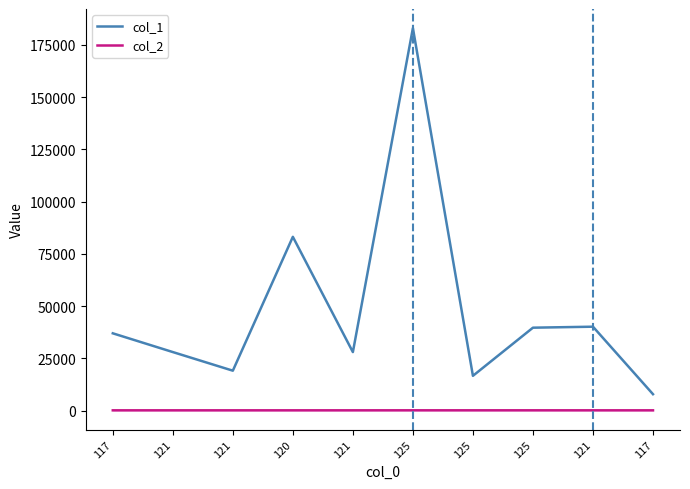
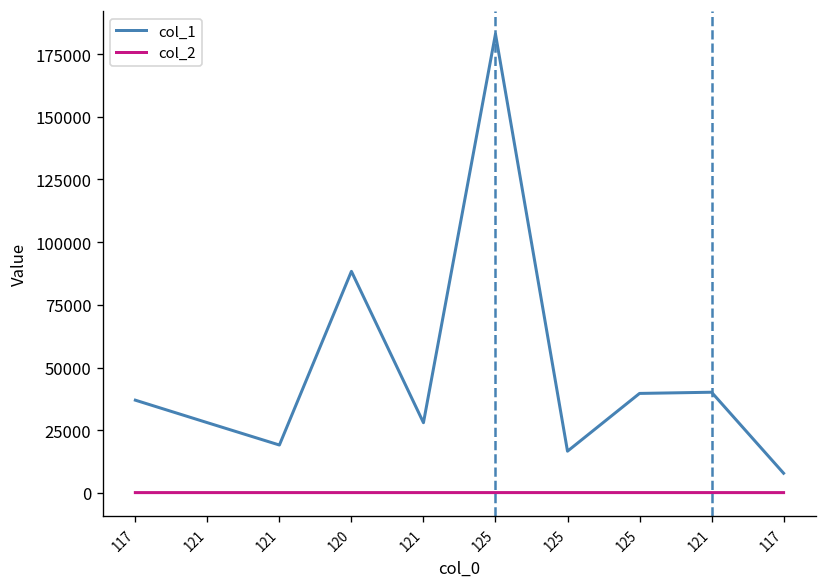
  {
    "col_1": {
-     "120": 83000
+     "120": 88000
    },
    "col_2": {
      "120": 0
    }
  }
